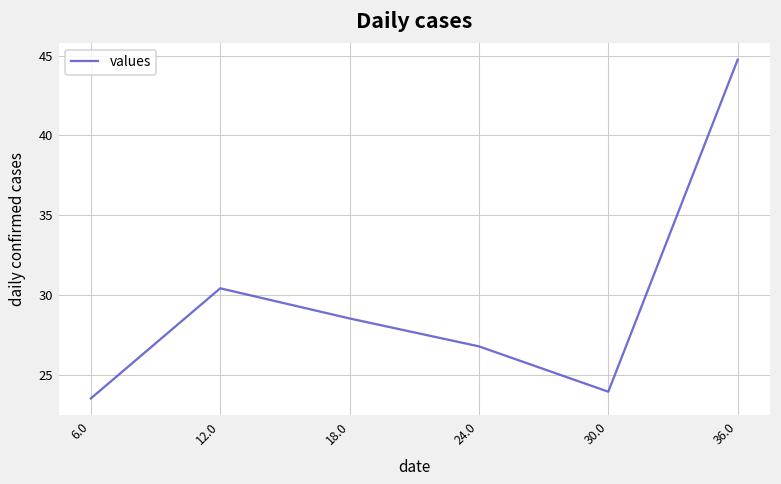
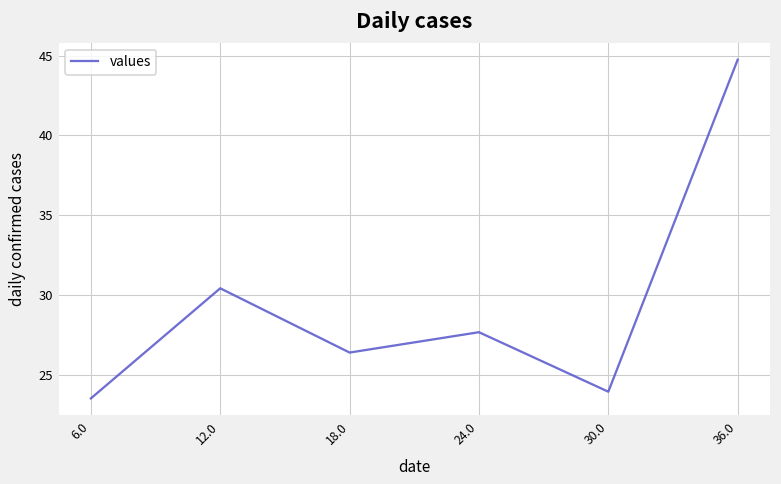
  {
    "6.0": 23.5,
    "12.0": 30.4,
-   "18.0": 28.5,
-   "24.0": 26.8,
+   "18.0": 26.4,
+   "24.0": 27.7,
    "30.0": 23.9,
    "36.0": 44.7
  }
